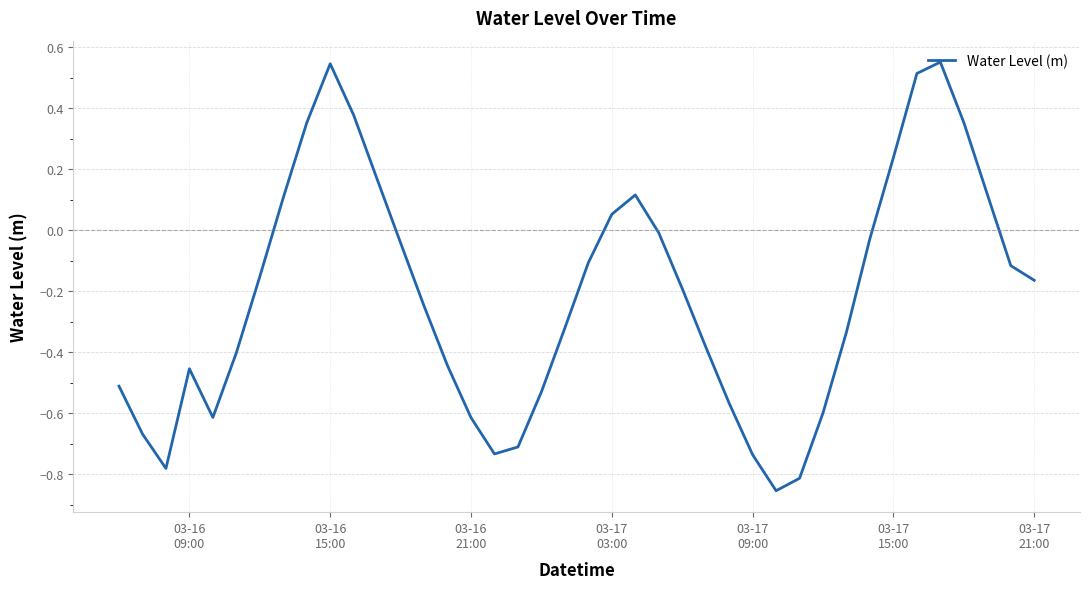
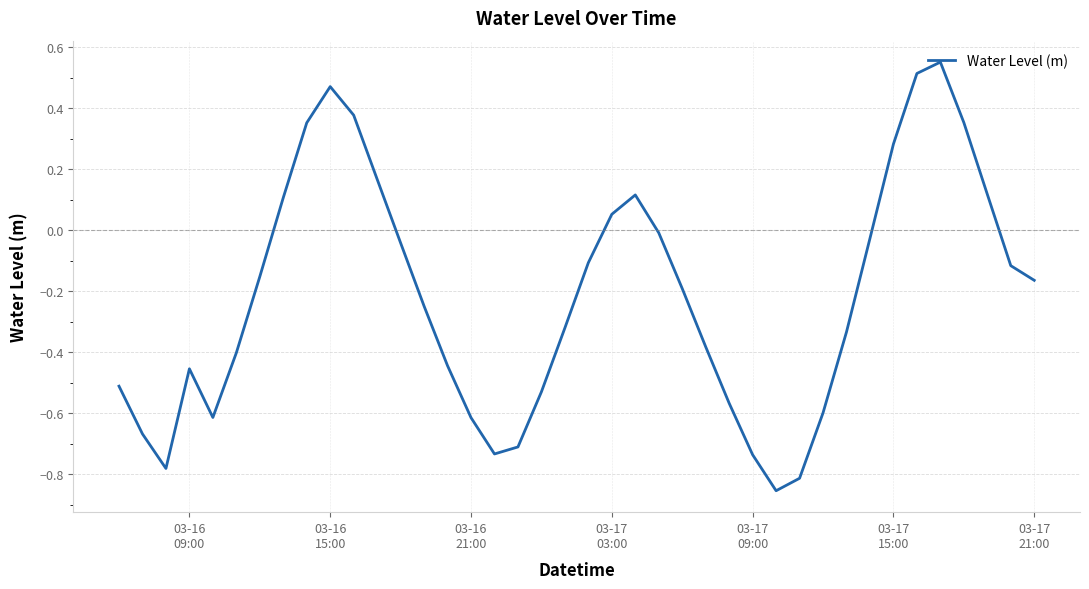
  {
    "03-16 09:00": -0.45,
-   "03-16 15:00": 0.55,
+   "03-16 15:00": 0.47,
    "03-16 21:00": -0.61,
    "03-17 03:00": 0.05,
    "03-17 09:00": -0.74,
-   "03-17 15:00": 0.24,
+   "03-17 15:00": 0.28,
    "03-17 21:00": -0.16
  }
